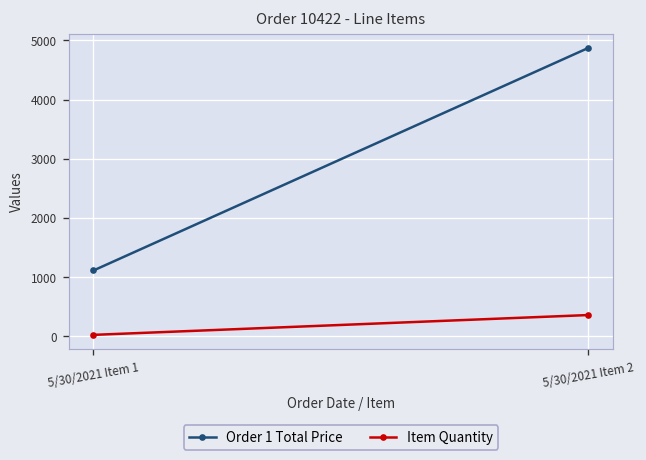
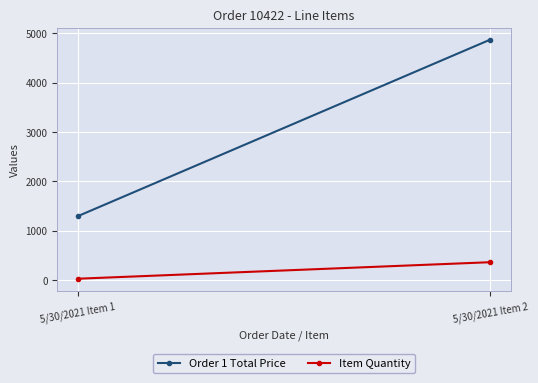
  {
    "Order 1 Total Price": {
-     "5/30/2021 Item 1": 1100,
+     "5/30/2021 Item 1": 1300,
      "5/30/2021 Item 2": 4900
    },
    "Item Quantity": {
      "5/30/2021 Item 1": 0,
      "5/30/2021 Item 2": 400
    }
  }
